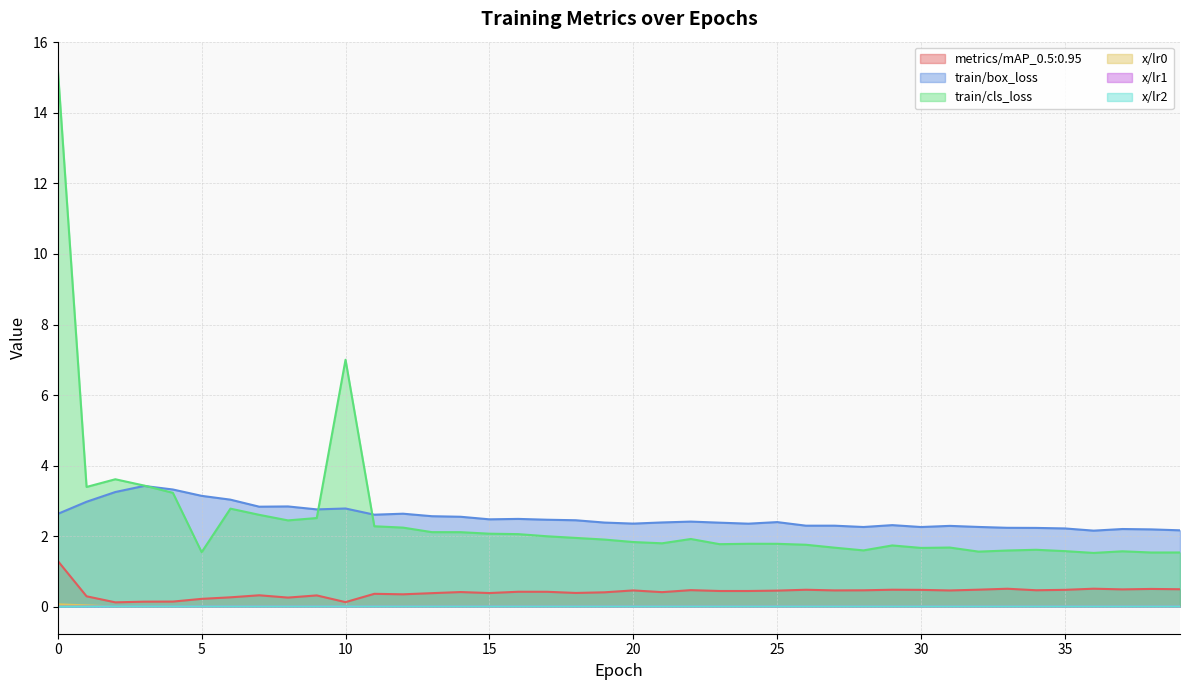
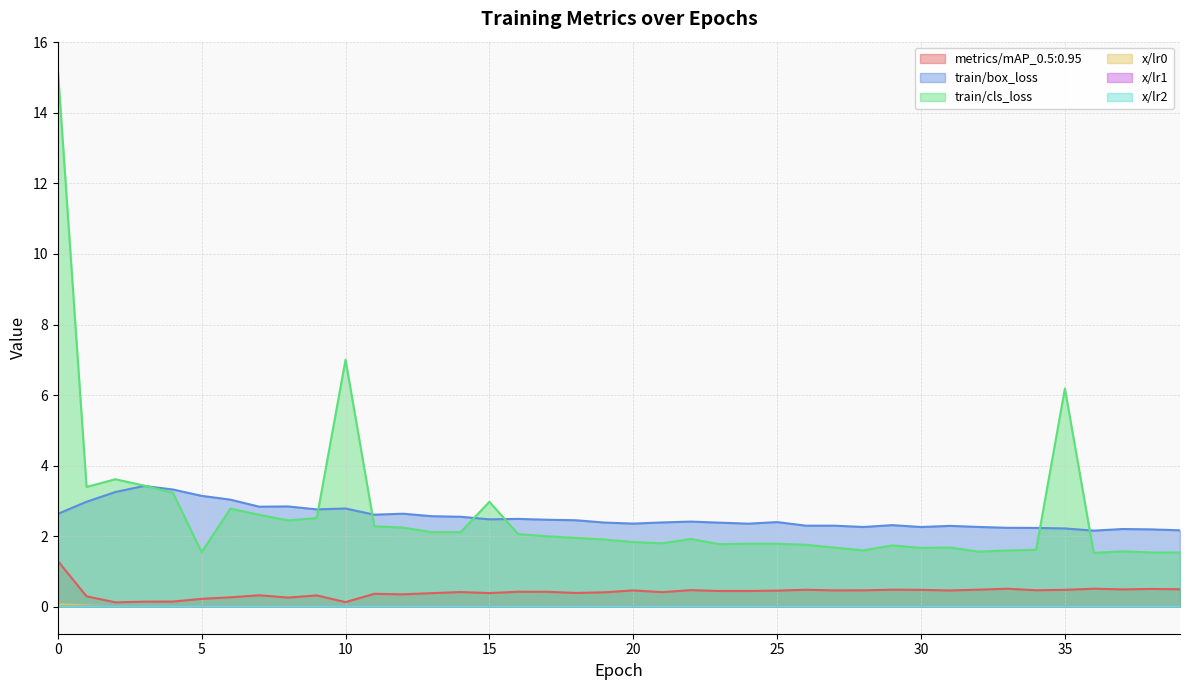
  {
    "metrics/mAP_0.5:0.95": {
      "0": 1.3,
      "5": 0.2,
      "10": 0.1,
      "15": 0.4,
      "20": 0.5,
      "25": 0.5,
      "30": 0.5,
      "35": 0.5
    },
    "train/cls_loss": {
      "0": 15.3,
      "5": 1.5,
      "10": 7.0,
-     "15": 2.1,
+     "15": 3.0,
      "20": 1.8,
      "25": 1.8,
      "30": 1.7,
-     "35": 1.6
+     "35": 6.2
    }
  }
